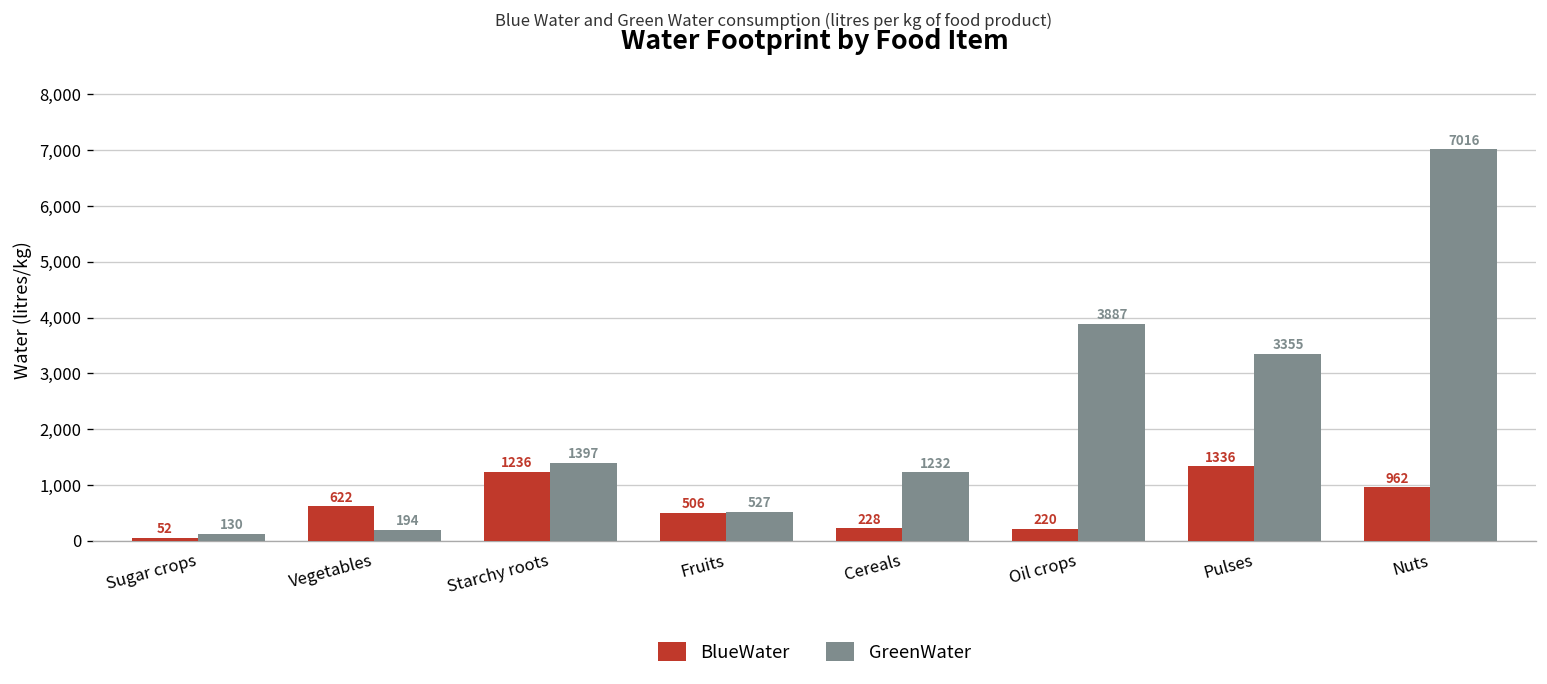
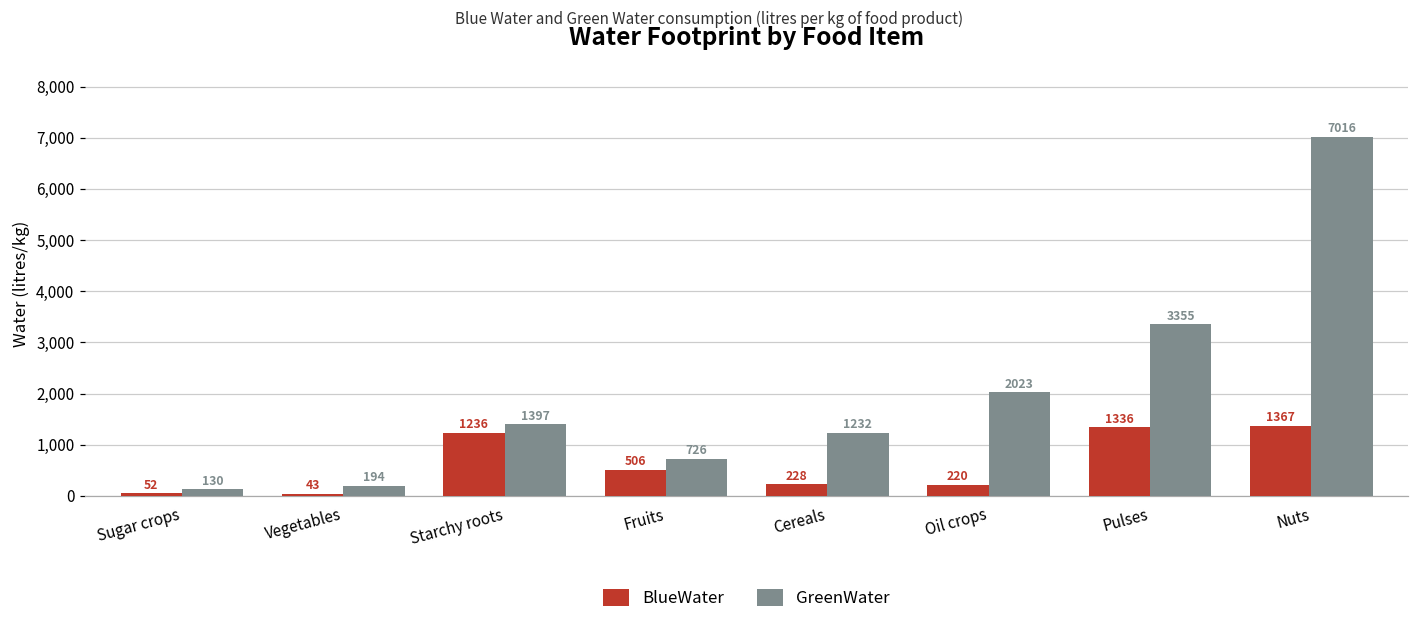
  {
    "BlueWater": {
      "Sugar crops": 52,
-     "Vegetables": 622,
+     "Vegetables": 43,
      "Starchy roots": 1236,
      "Fruits": 506,
      "Cereals": 228,
      "Oil crops": 220,
      "Pulses": 1336,
-     "Nuts": 962
+     "Nuts": 1367
    },
    "GreenWater": {
      "Sugar crops": 130,
      "Vegetables": 194,
      "Starchy roots": 1397,
-     "Fruits": 527,
+     "Fruits": 726,
      "Cereals": 1232,
-     "Oil crops": 3887,
+     "Oil crops": 2023,
      "Pulses": 3355,
      "Nuts": 7016
    }
  }
